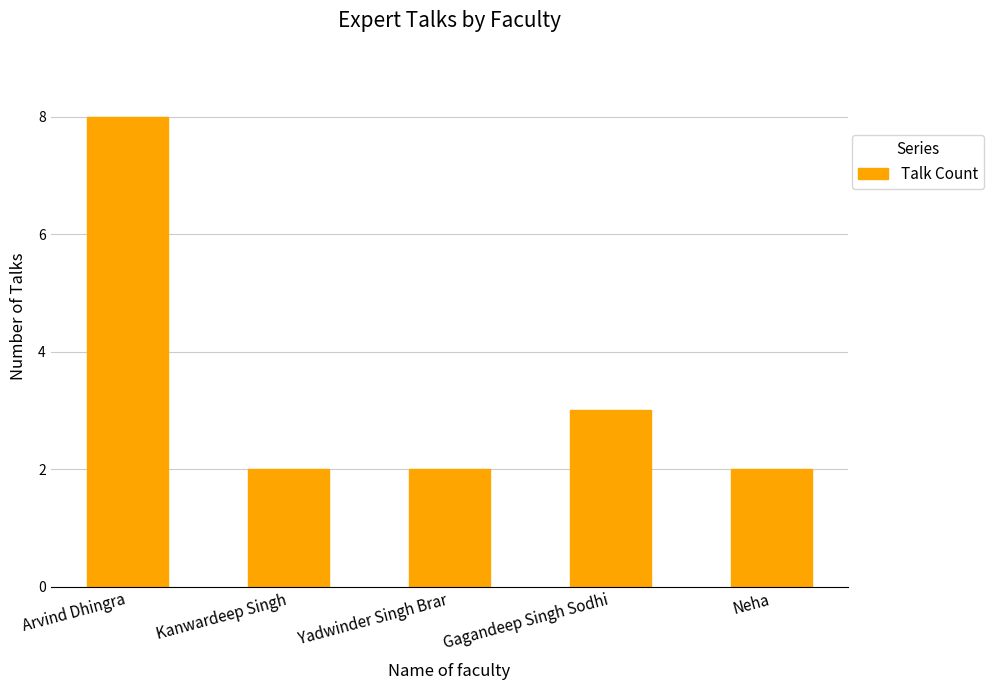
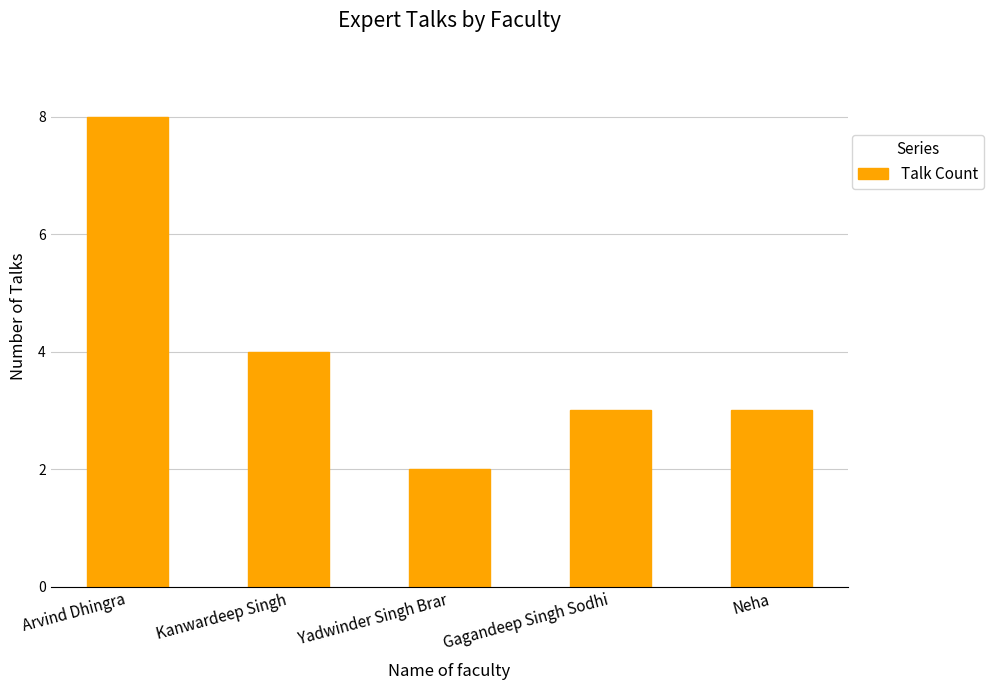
  {
    "Arvind Dhingra": 8,
-   "Kanwardeep Singh": 2,
+   "Kanwardeep Singh": 4,
    "Yadwinder Singh Brar": 2,
    "Gagandeep Singh Sodhi": 3,
-   "Neha": 2
+   "Neha": 3
  }
